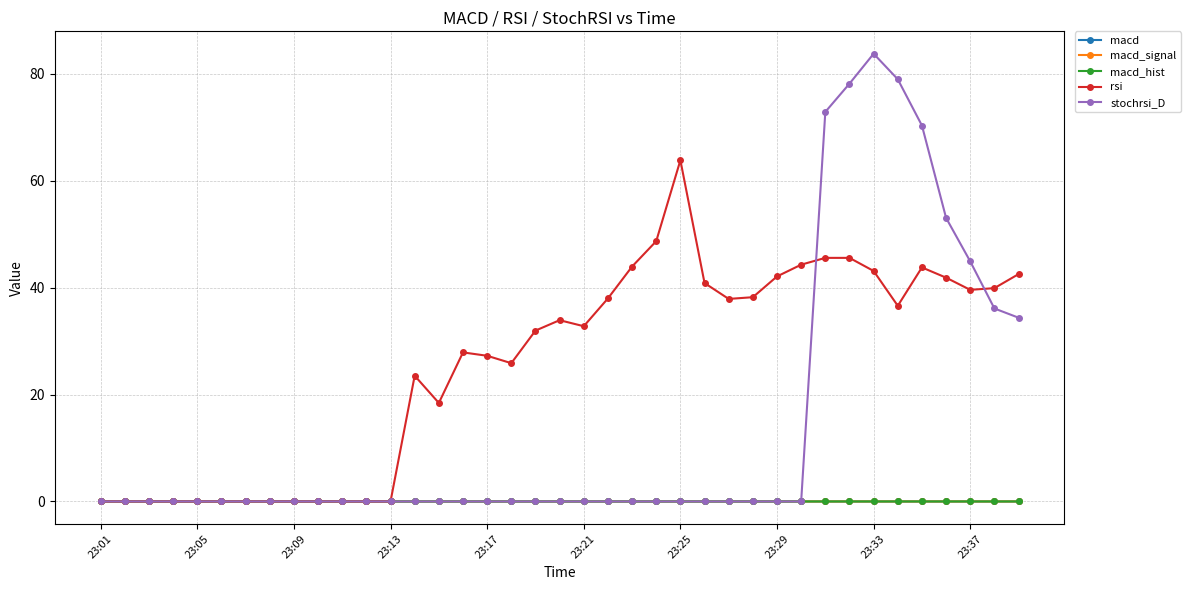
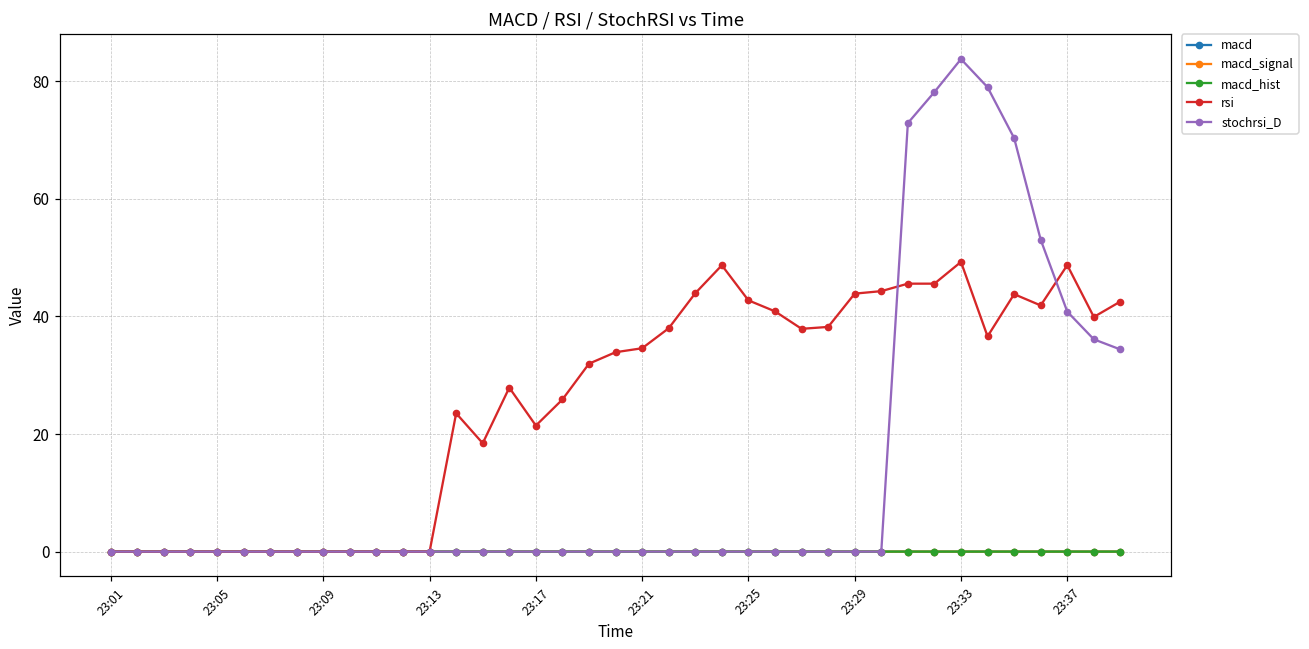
  {
    "macd_hist": {
      "23:33": 0,
      "23:37": 0
    },
    "rsi": {
-     "23:17": 27,
-     "23:21": 33,
-     "23:25": 64,
-     "23:29": 42,
-     "23:33": 43,
-     "23:37": 40
+     "23:17": 21,
+     "23:21": 35,
+     "23:25": 43,
+     "23:29": 44,
+     "23:33": 49,
+     "23:37": 49
    },
    "stochrsi_D": {
      "23:33": 84,
-     "23:37": 45
+     "23:37": 41
    }
  }
